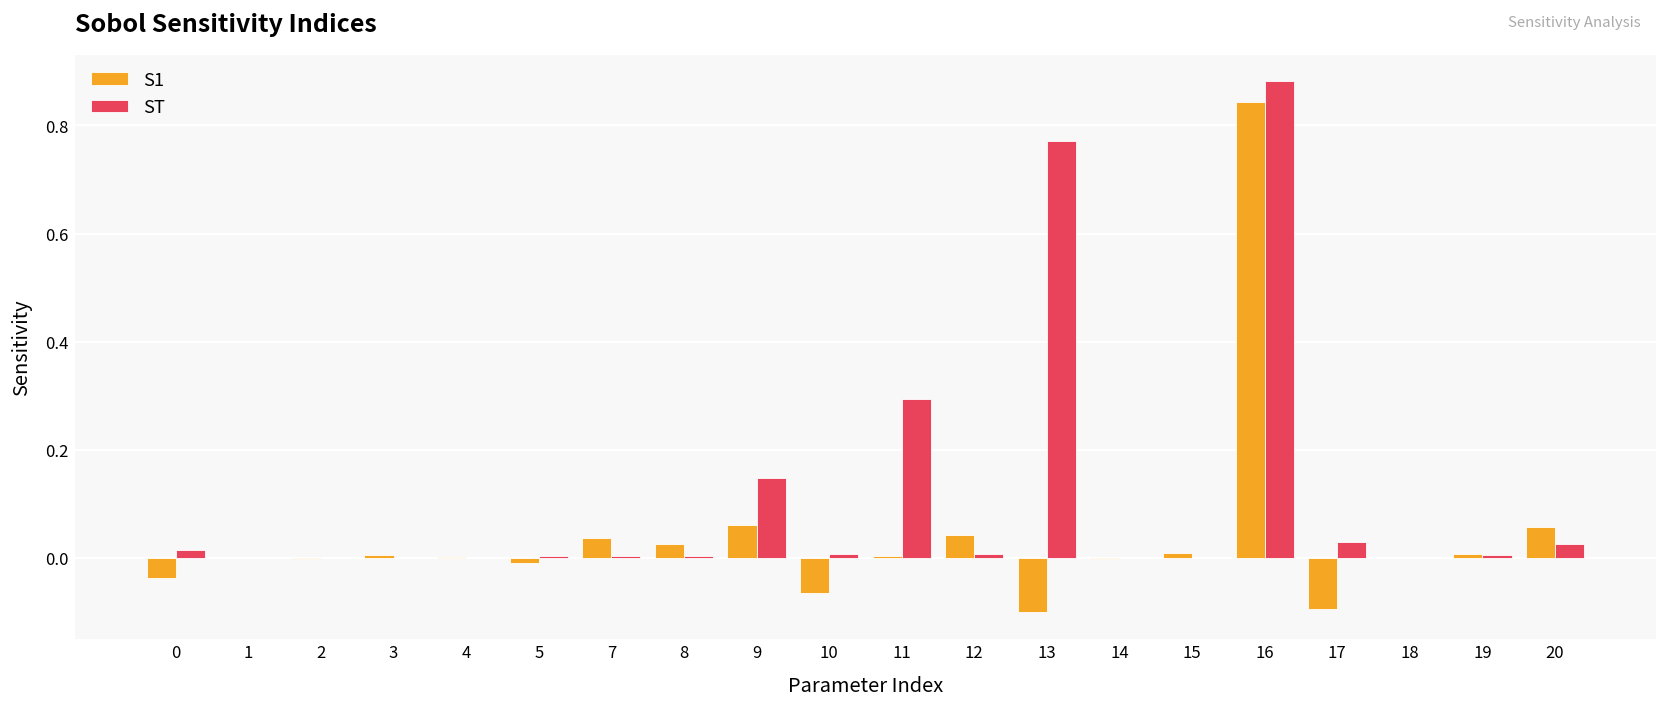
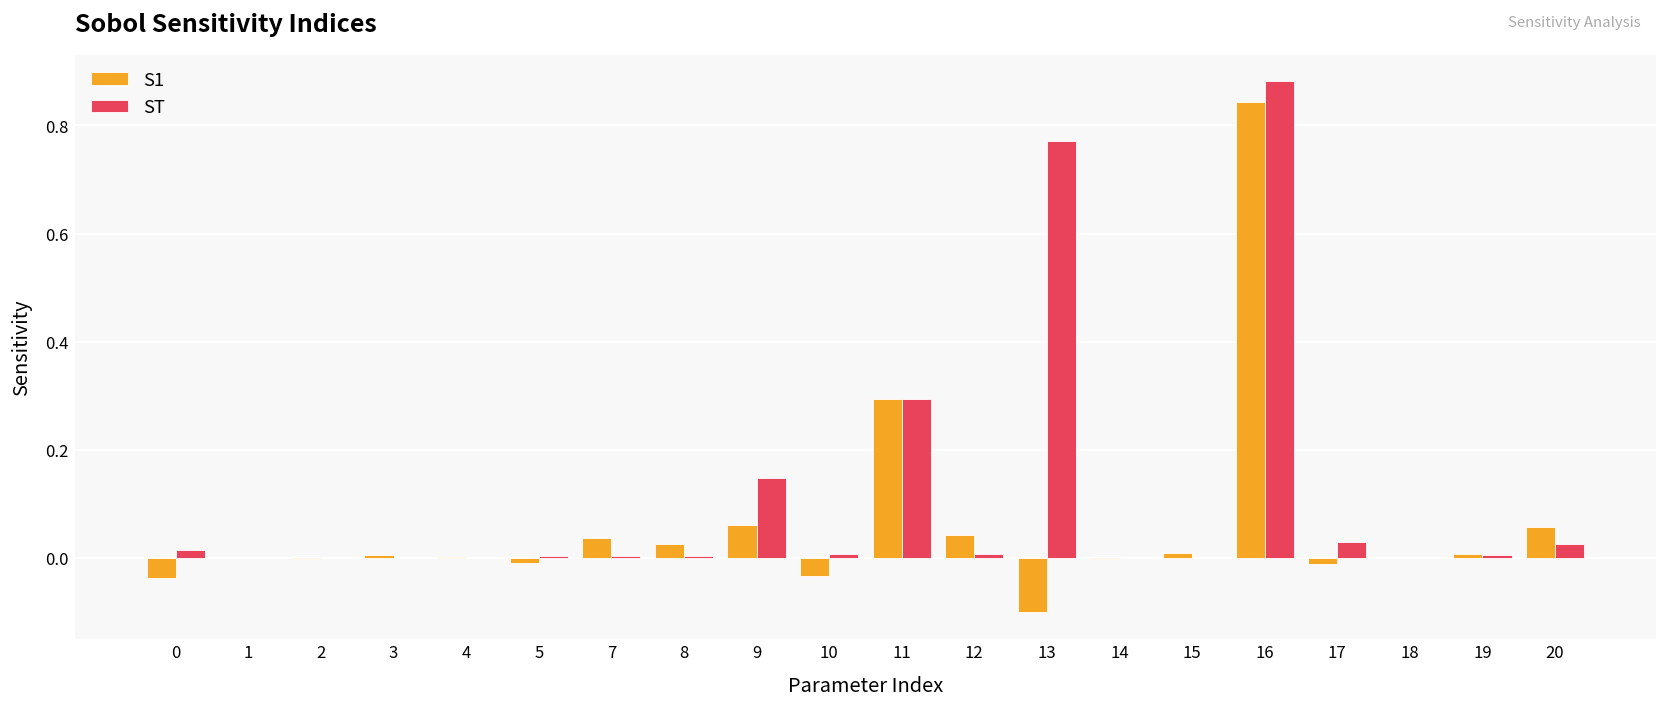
  {
    "S1": {
      "0": -0.04,
      "5": -0.01,
      "7": 0.04,
      "8": 0.03,
      "9": 0.06,
-     "10": -0.06,
-     "11": 0.00,
+     "10": -0.03,
+     "11": 0.29,
      "12": 0.04,
      "13": -0.10,
      "15": 0.01,
      "16": 0.84,
-     "17": -0.09,
+     "17": -0.01,
      "19": 0.01,
      "20": 0.06
    },
    "ST": {
      "0": 0.01,
      "9": 0.15,
      "10": 0.01,
      "11": 0.29,
      "12": 0.01,
      "13": 0.77,
      "16": 0.88,
      "17": 0.03,
      "19": 0.01,
      "20": 0.03
    }
  }
